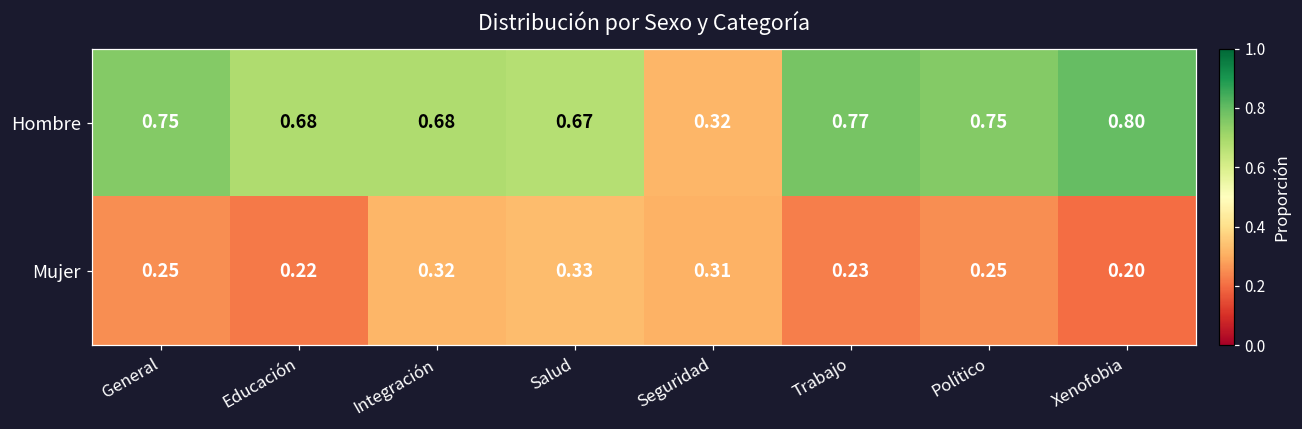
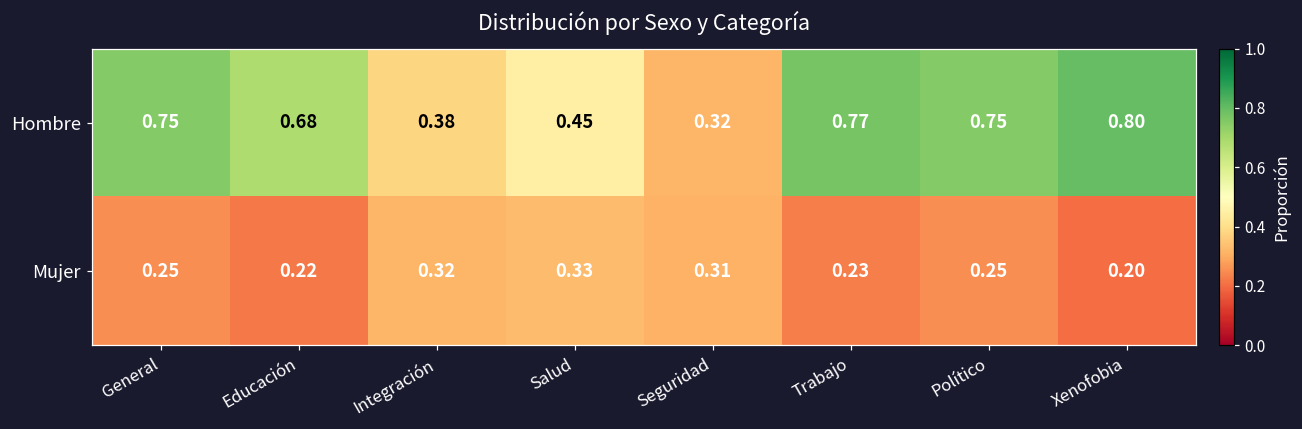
  {
    "Hombre": {
      "General": 0.75,
      "Educación": 0.68,
-     "Integración": 0.68,
-     "Salud": 0.67,
+     "Integración": 0.38,
+     "Salud": 0.45,
      "Seguridad": 0.32,
      "Trabajo": 0.77,
      "Político": 0.75,
      "Xenofobia": 0.80
    },
    "Mujer": {
      "General": 0.25,
      "Educación": 0.22,
      "Integración": 0.32,
      "Salud": 0.33,
      "Seguridad": 0.31,
      "Trabajo": 0.23,
      "Político": 0.25,
      "Xenofobia": 0.20
    }
  }
